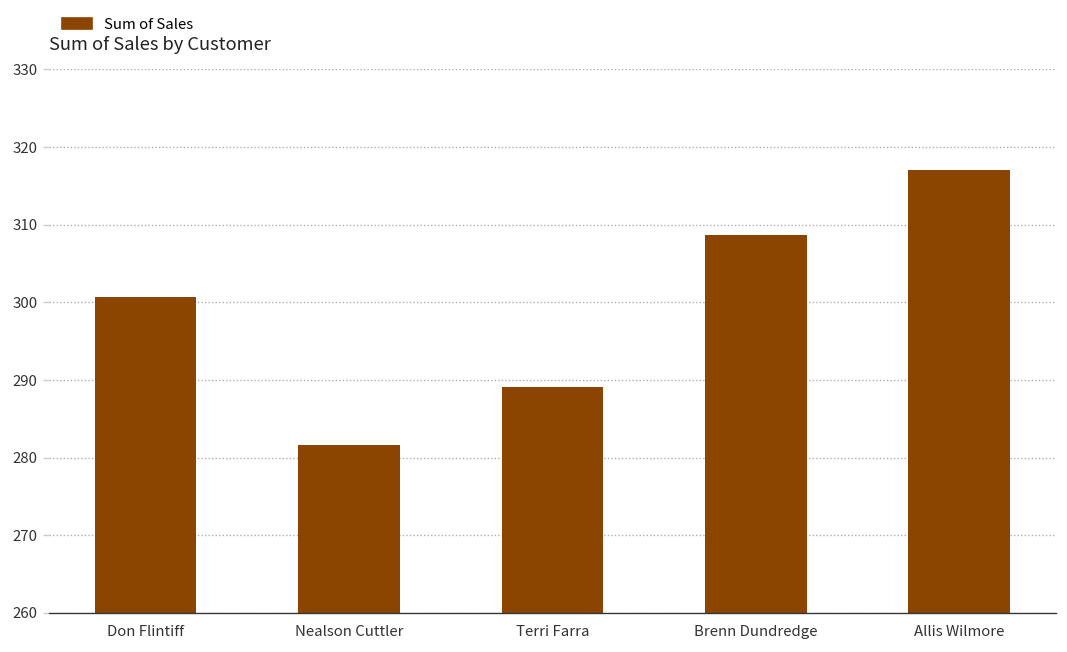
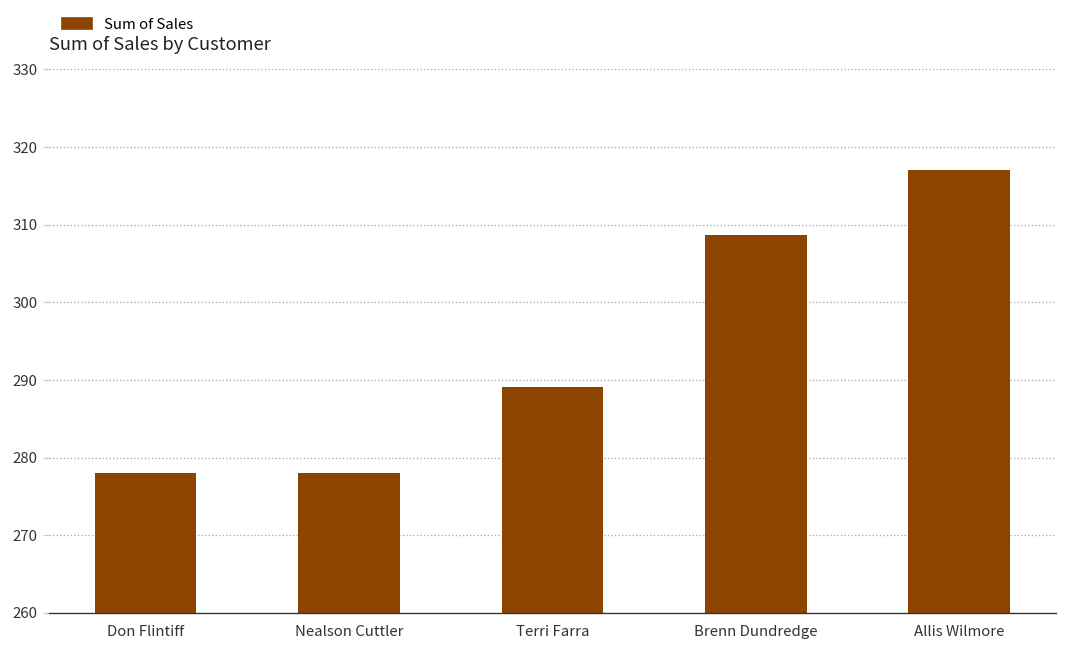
  {
-   "Don Flintiff": 301,
-   "Nealson Cuttler": 282,
+   "Don Flintiff": 278,
+   "Nealson Cuttler": 278,
    "Terri Farra": 289,
    "Brenn Dundredge": 309,
    "Allis Wilmore": 317
  }
